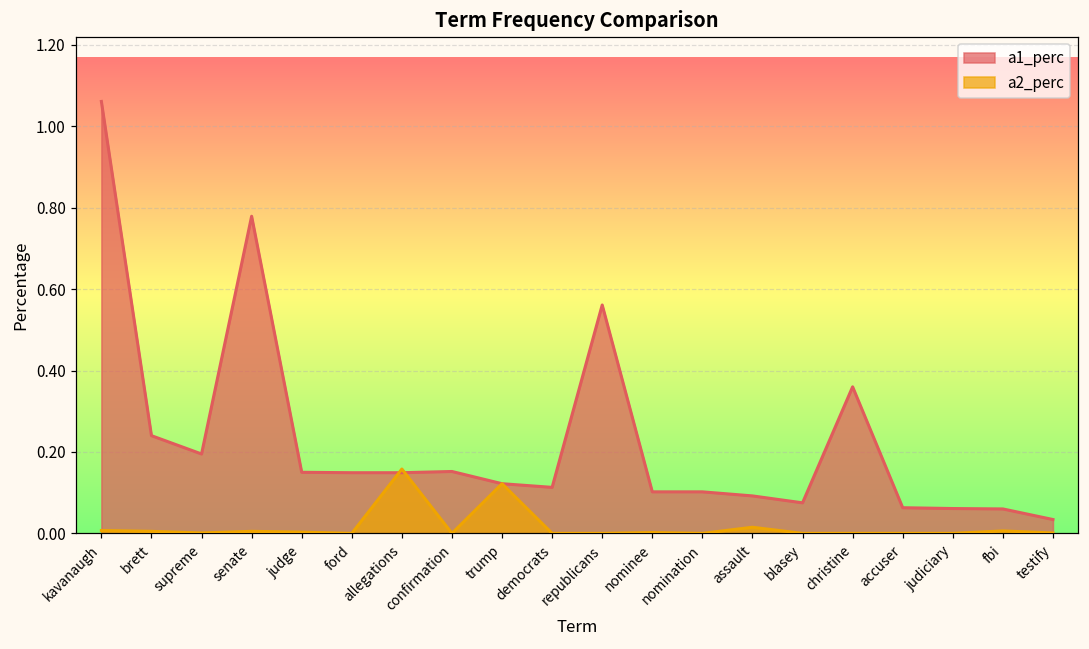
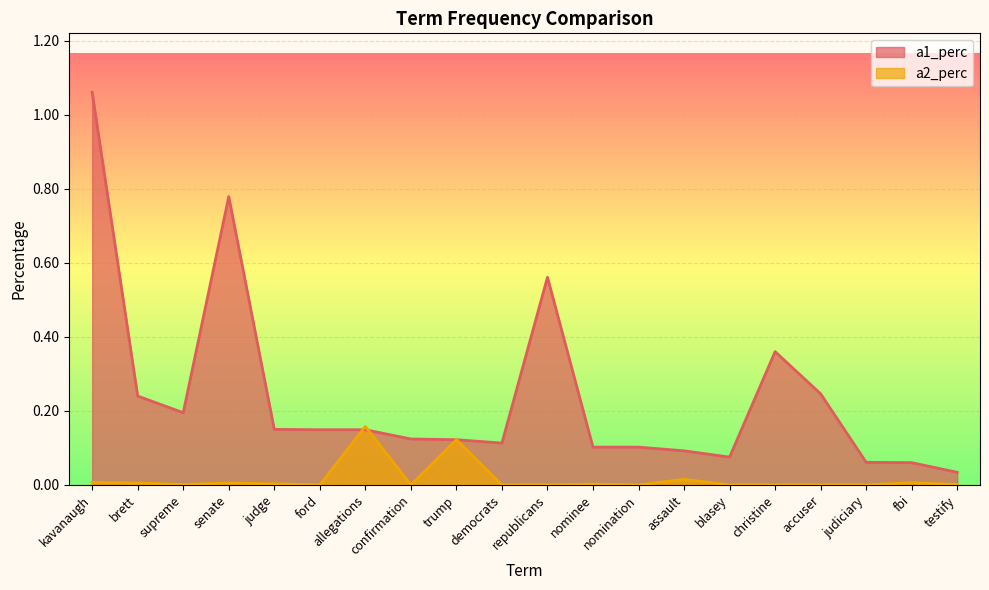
  {
    "a1_perc": {
      "kavanaugh": 1.06,
      "brett": 0.24,
      "supreme": 0.20,
      "senate": 0.78,
      "judge": 0.15,
      "ford": 0.15,
      "allegations": 0.15,
-     "confirmation": 0.15,
+     "confirmation": 0.12,
      "democrats": 0.11,
      "republicans": 0.56,
      "nominee": 0.10,
      "nomination": 0.10,
      "assault": 0.09,
      "blasey": 0.08,
      "christine": 0.36,
-     "accuser": 0.06,
+     "accuser": 0.25,
      "judiciary": 0.06,
      "fbi": 0.06,
      "testify": 0.03
    },
    "a2_perc": {
      "kavanaugh": 0.01,
      "brett": 0.01,
      "supreme": 0.00,
      "senate": 0.01,
      "judge": 0.00,
      "ford": 0.00,
      "allegations": 0.16,
      "confirmation": 0.00,
      "democrats": 0.00,
      "republicans": 0.00,
      "nominee": 0.00,
      "nomination": 0.00,
      "assault": 0.02,
      "blasey": 0.00,
      "christine": 0.00,
      "accuser": 0.00,
      "judiciary": 0.00,
      "fbi": 0.01,
      "testify": 0.00
    }
  }
